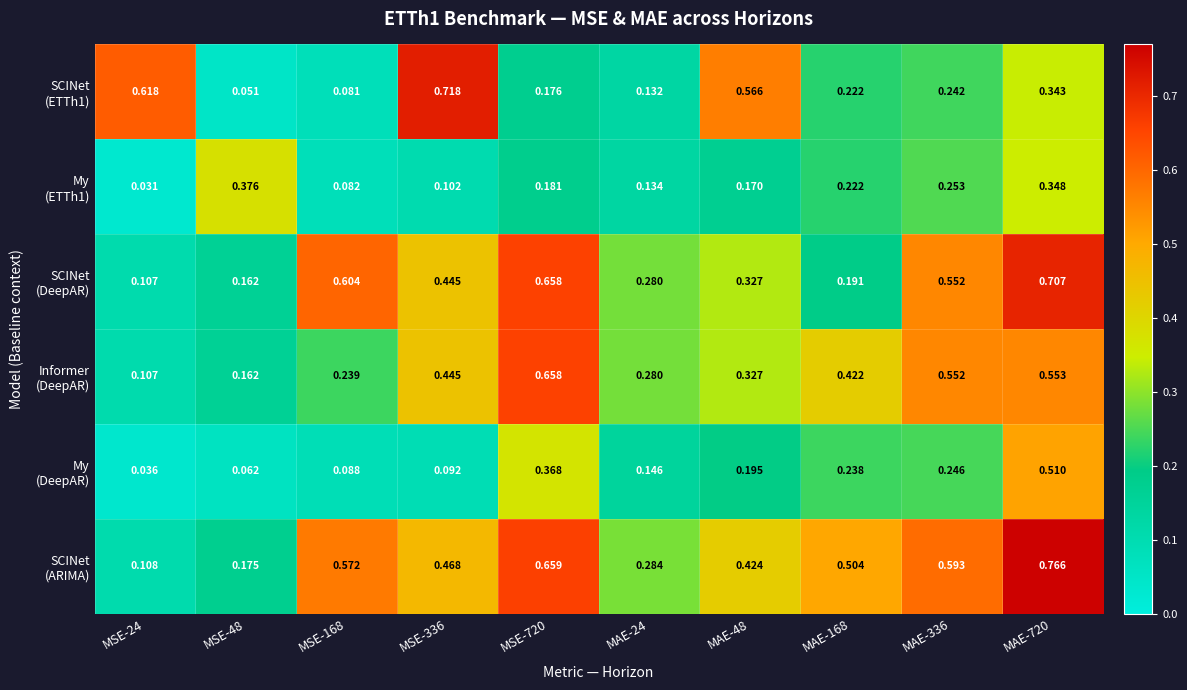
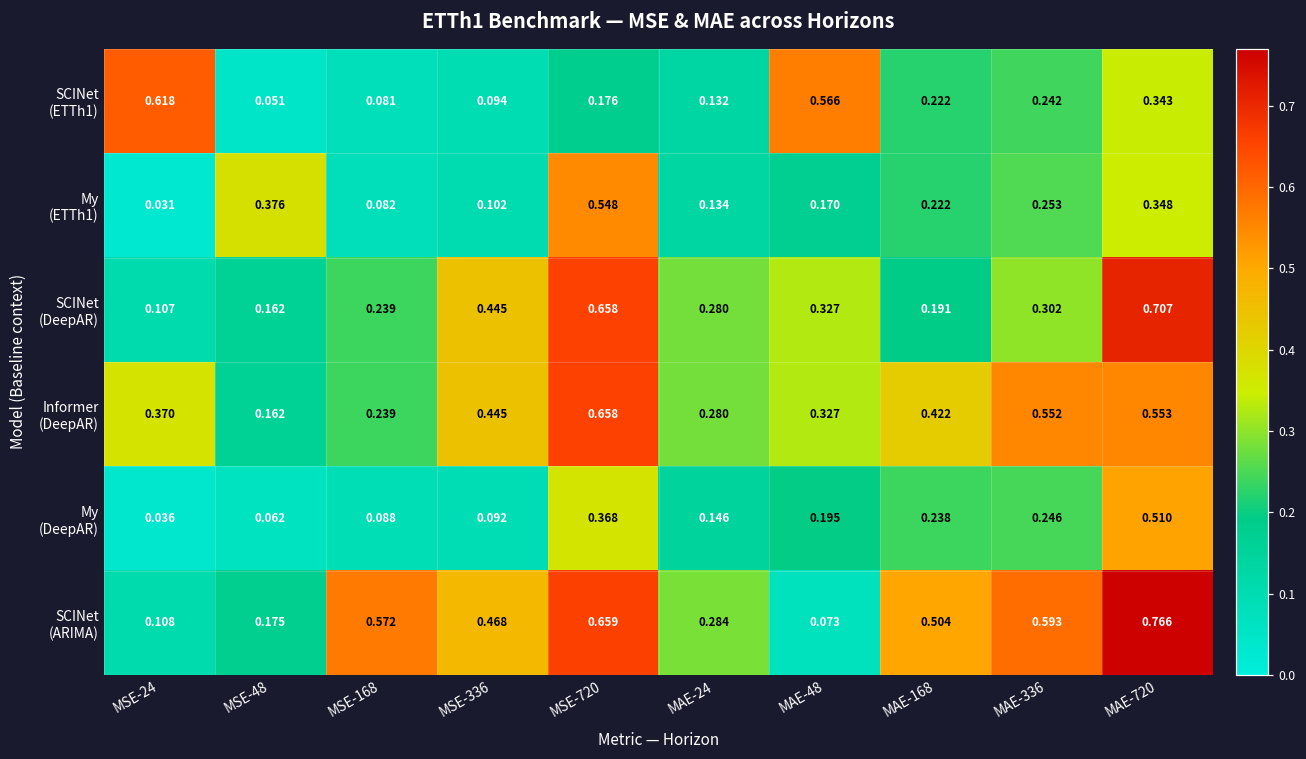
  {
    "SCINet (ETTh1)": {
      "MSE-24": 0.618,
      "MSE-48": 0.051,
      "MSE-168": 0.081,
-     "MSE-336": 0.718,
+     "MSE-336": 0.094,
      "MSE-720": 0.176,
      "MAE-24": 0.132,
      "MAE-48": 0.566,
      "MAE-168": 0.222,
      "MAE-336": 0.242,
      "MAE-720": 0.343
    },
    "My (ETTh1)": {
      "MSE-24": 0.031,
      "MSE-48": 0.376,
      "MSE-168": 0.082,
      "MSE-336": 0.102,
-     "MSE-720": 0.181,
+     "MSE-720": 0.548,
      "MAE-24": 0.134,
      "MAE-48": 0.170,
      "MAE-168": 0.222,
      "MAE-336": 0.253,
      "MAE-720": 0.348
    },
    "SCINet (DeepAR)": {
      "MSE-24": 0.107,
      "MSE-48": 0.162,
-     "MSE-168": 0.604,
+     "MSE-168": 0.239,
      "MSE-336": 0.445,
      "MSE-720": 0.658,
      "MAE-24": 0.280,
      "MAE-48": 0.327,
      "MAE-168": 0.191,
-     "MAE-336": 0.552,
+     "MAE-336": 0.302,
      "MAE-720": 0.707
    },
    "Informer (DeepAR)": {
-     "MSE-24": 0.107,
+     "MSE-24": 0.370,
      "MSE-48": 0.162,
      "MSE-168": 0.239,
      "MSE-336": 0.445,
      "MSE-720": 0.658,
      "MAE-24": 0.280,
      "MAE-48": 0.327,
      "MAE-168": 0.422,
      "MAE-336": 0.552,
      "MAE-720": 0.553
    },
    "My (DeepAR)": {
      "MSE-24": 0.036,
      "MSE-48": 0.062,
      "MSE-168": 0.088,
      "MSE-336": 0.092,
      "MSE-720": 0.368,
      "MAE-24": 0.146,
      "MAE-48": 0.195,
      "MAE-168": 0.238,
      "MAE-336": 0.246,
      "MAE-720": 0.510
    },
    "SCINet (ARIMA)": {
      "MSE-24": 0.108,
      "MSE-48": 0.175,
      "MSE-168": 0.572,
      "MSE-336": 0.468,
      "MSE-720": 0.659,
      "MAE-24": 0.284,
-     "MAE-48": 0.424,
+     "MAE-48": 0.073,
      "MAE-168": 0.504,
      "MAE-336": 0.593,
      "MAE-720": 0.766
    }
  }
